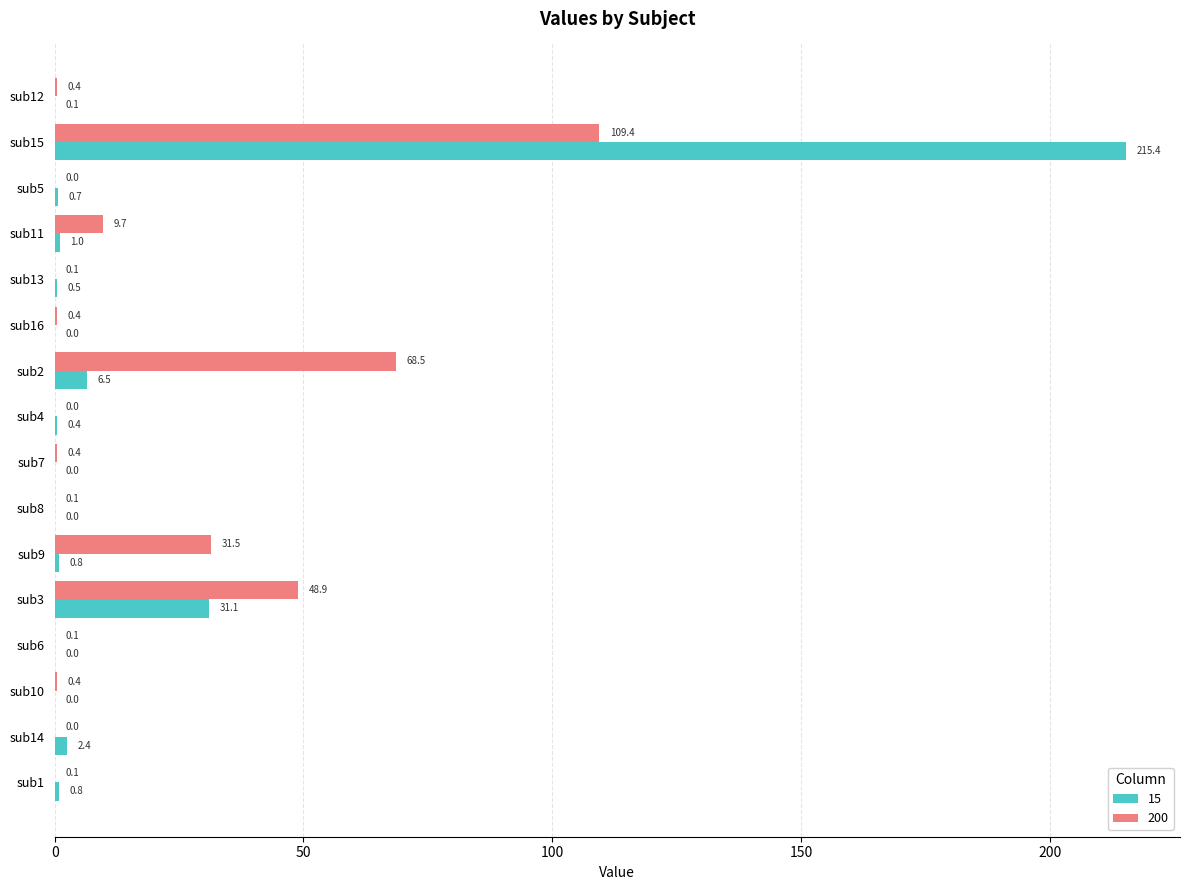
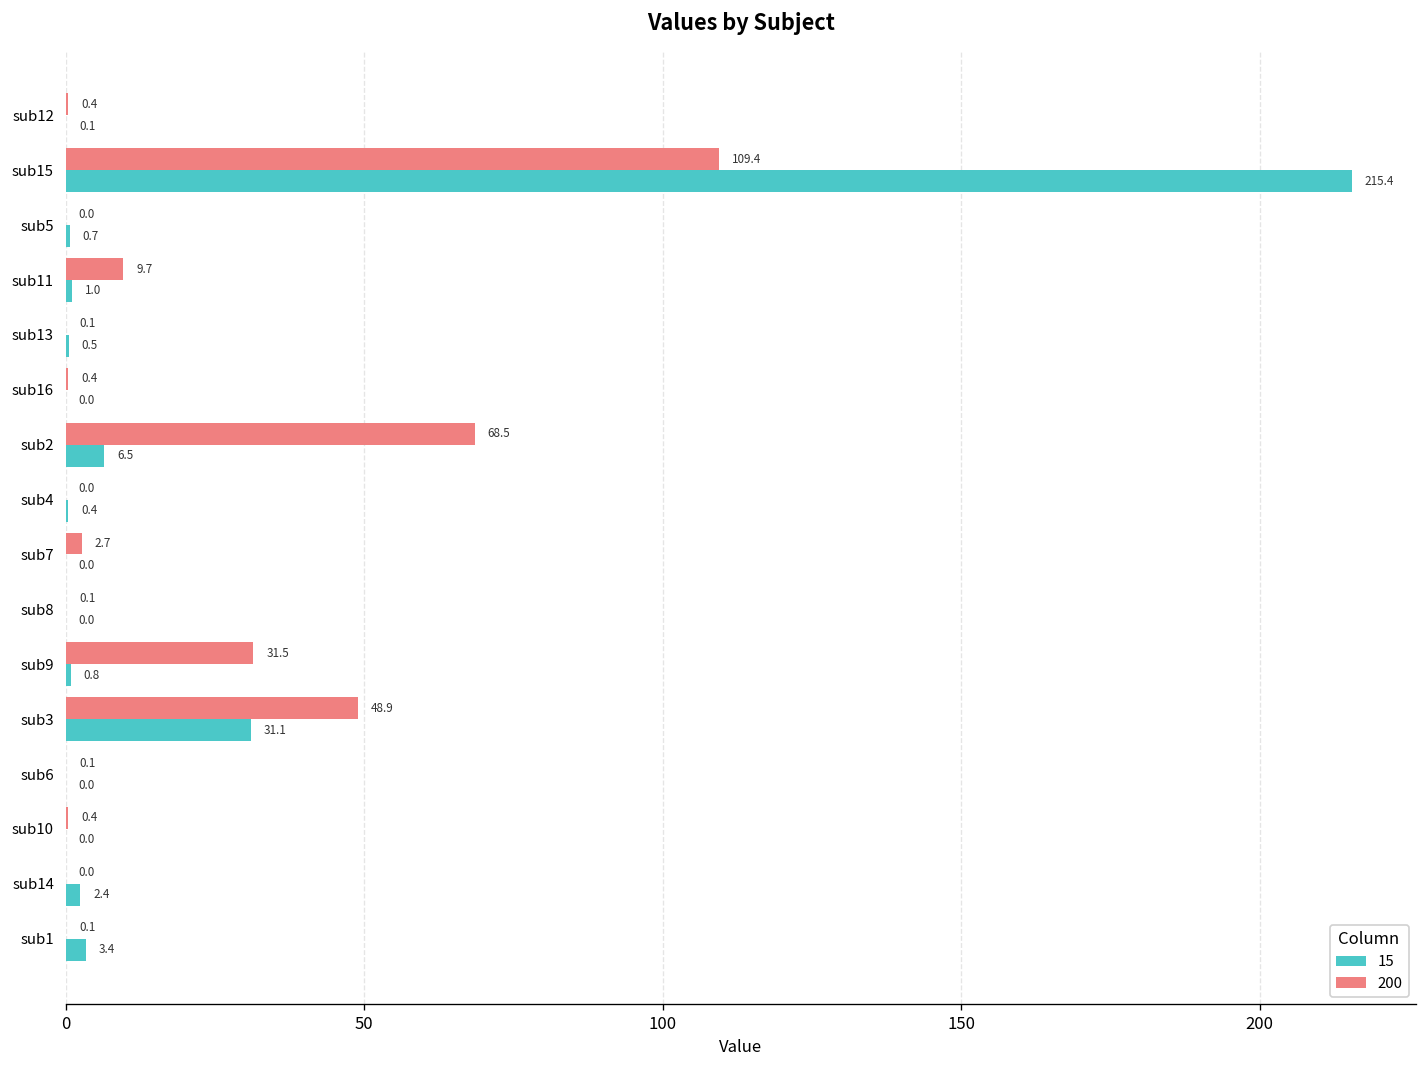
  {
    "15": {
      "sub12": 0.1,
      "sub15": 215.4,
      "sub5": 0.7,
      "sub11": 1.0,
      "sub13": 0.5,
      "sub16": 0.0,
      "sub2": 6.5,
      "sub4": 0.4,
      "sub7": 0.0,
      "sub8": 0.0,
      "sub9": 0.8,
      "sub3": 31.1,
      "sub6": 0.0,
      "sub10": 0.0,
      "sub14": 2.4,
-     "sub1": 0.8
+     "sub1": 3.4
    },
    "200": {
      "sub12": 0.4,
      "sub15": 109.4,
      "sub5": 0.0,
      "sub11": 9.7,
      "sub13": 0.1,
      "sub16": 0.4,
      "sub2": 68.5,
      "sub4": 0.0,
-     "sub7": 0.4,
+     "sub7": 2.7,
      "sub8": 0.1,
      "sub9": 31.5,
      "sub3": 48.9,
      "sub6": 0.1,
      "sub10": 0.4,
      "sub14": 0.0,
      "sub1": 0.1
    }
  }
